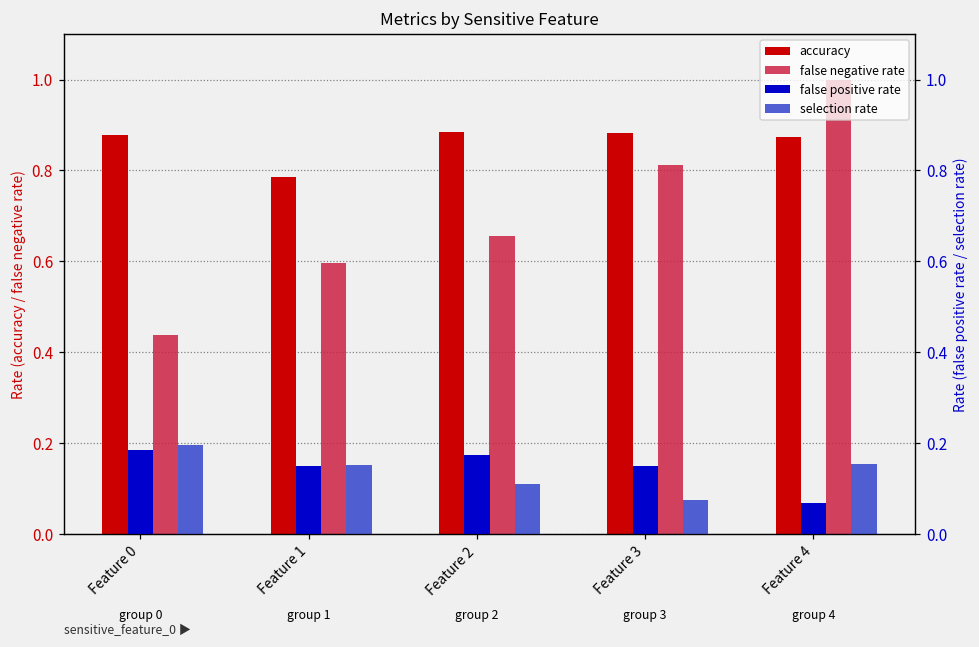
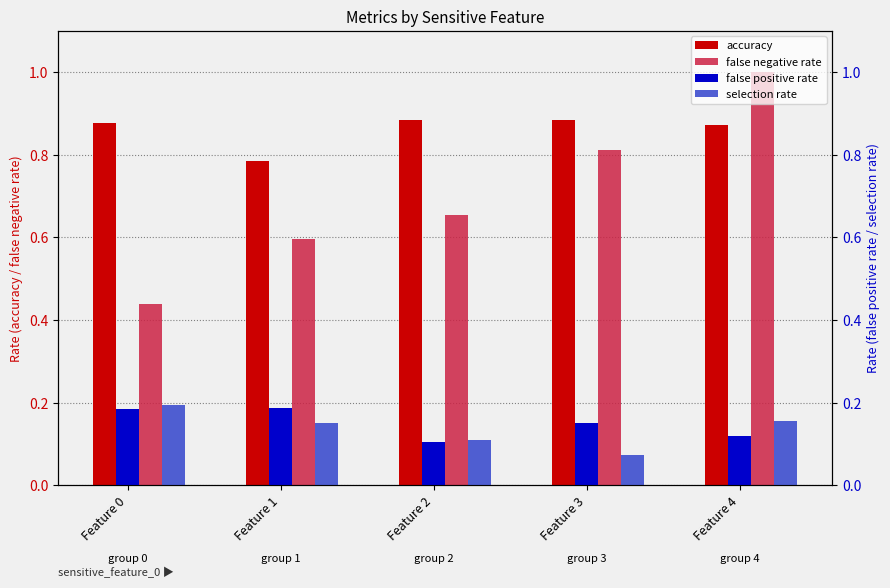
  {
    "accuracy": {
      "Feature 0": 0.88,
      "Feature 1": 0.79,
      "Feature 2": 0.89,
      "Feature 3": 0.88,
      "Feature 4": 0.87
    },
    "false negative rate": {
      "Feature 0": 0.44,
      "Feature 1": 0.60,
      "Feature 2": 0.65,
      "Feature 3": 0.81
    },
    "false positive rate": {
      "Feature 0": 0.18,
-     "Feature 1": 0.15,
-     "Feature 2": 0.17,
+     "Feature 1": 0.19,
+     "Feature 2": 0.11,
      "Feature 3": 0.15,
-     "Feature 4": 0.07
+     "Feature 4": 0.12
    },
    "selection rate": {
      "Feature 0": 0.19,
      "Feature 1": 0.15,
      "Feature 2": 0.11,
      "Feature 3": 0.07,
      "Feature 4": 0.15
    }
  }
